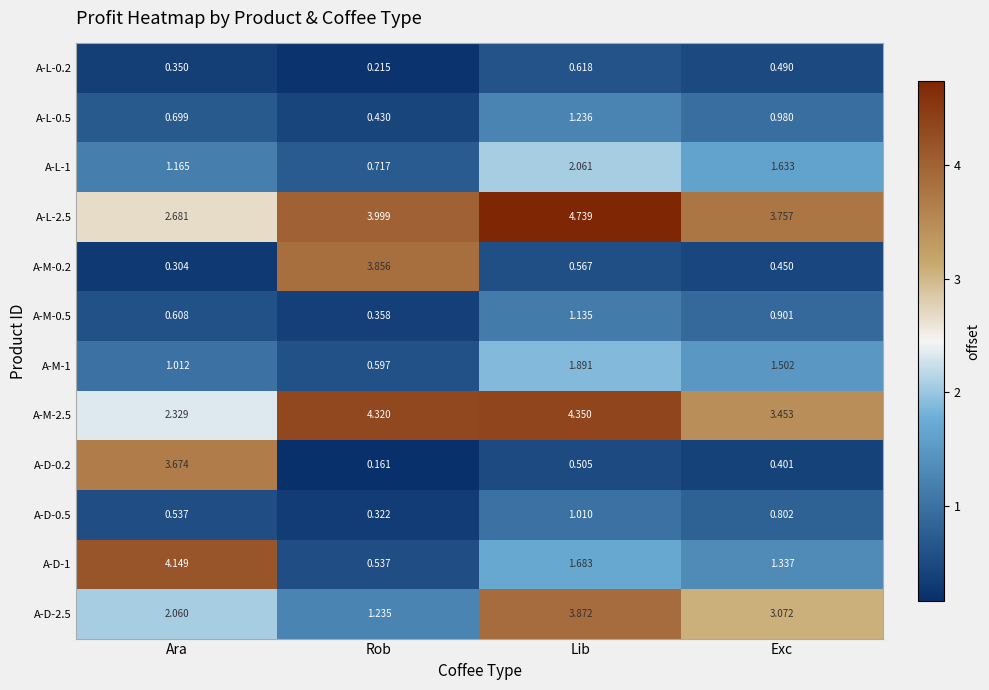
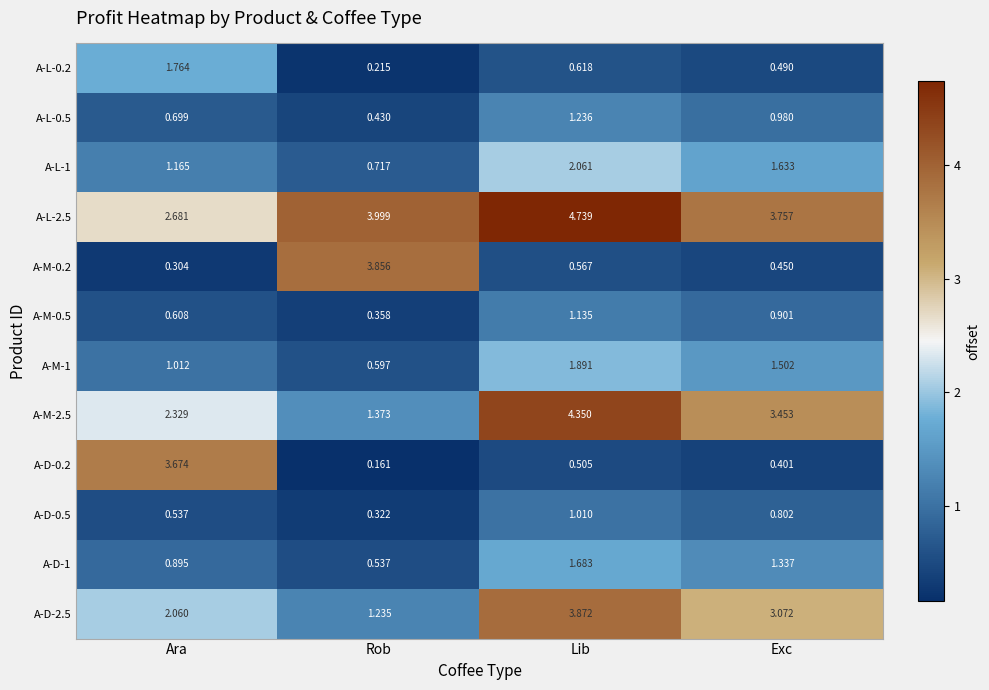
  {
    "A-L-0.2": {
-     "Ara": 0.350,
+     "Ara": 1.764,
      "Rob": 0.215,
      "Lib": 0.618,
      "Exc": 0.490
    },
    "A-L-0.5": {
      "Ara": 0.699,
      "Rob": 0.430,
      "Lib": 1.236,
      "Exc": 0.980
    },
    "A-L-1": {
      "Ara": 1.165,
      "Rob": 0.717,
      "Lib": 2.061,
      "Exc": 1.633
    },
    "A-L-2.5": {
      "Ara": 2.681,
      "Rob": 3.999,
      "Lib": 4.739,
      "Exc": 3.757
    },
    "A-M-0.2": {
      "Ara": 0.304,
      "Rob": 3.856,
      "Lib": 0.567,
      "Exc": 0.450
    },
    "A-M-0.5": {
      "Ara": 0.608,
      "Rob": 0.358,
      "Lib": 1.135,
      "Exc": 0.901
    },
    "A-M-1": {
      "Ara": 1.012,
      "Rob": 0.597,
      "Lib": 1.891,
      "Exc": 1.502
    },
    "A-M-2.5": {
      "Ara": 2.329,
-     "Rob": 4.320,
+     "Rob": 1.373,
      "Lib": 4.350,
      "Exc": 3.453
    },
    "A-D-0.2": {
      "Ara": 3.674,
      "Rob": 0.161,
      "Lib": 0.505,
      "Exc": 0.401
    },
    "A-D-0.5": {
      "Ara": 0.537,
      "Rob": 0.322,
      "Lib": 1.010,
      "Exc": 0.802
    },
    "A-D-1": {
-     "Ara": 4.149,
+     "Ara": 0.895,
      "Rob": 0.537,
      "Lib": 1.683,
      "Exc": 1.337
    },
    "A-D-2.5": {
      "Ara": 2.060,
      "Rob": 1.235,
      "Lib": 3.872,
      "Exc": 3.072
    }
  }
